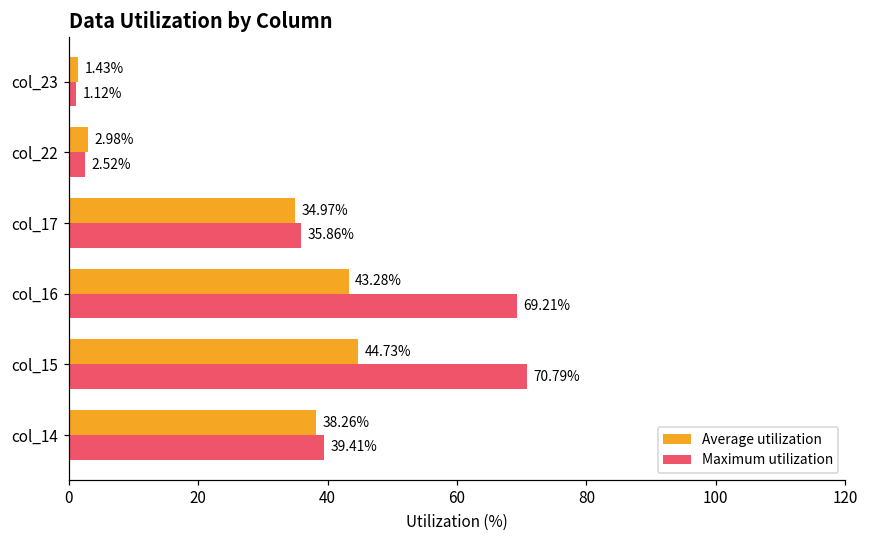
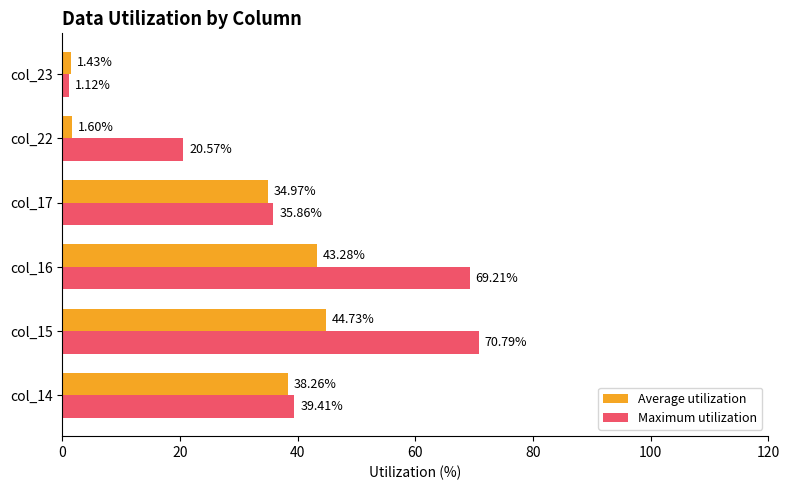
  {
    "Average utilization": {
      "col_23": "1.43%",
-     "col_22": "2.98%",
+     "col_22": "1.60%",
      "col_17": "34.97%",
      "col_16": "43.28%",
      "col_15": "44.73%",
      "col_14": "38.26%"
    },
    "Maximum utilization": {
      "col_23": "1.12%",
-     "col_22": "2.52%",
+     "col_22": "20.57%",
      "col_17": "35.86%",
      "col_16": "69.21%",
      "col_15": "70.79%",
      "col_14": "39.41%"
    }
  }
